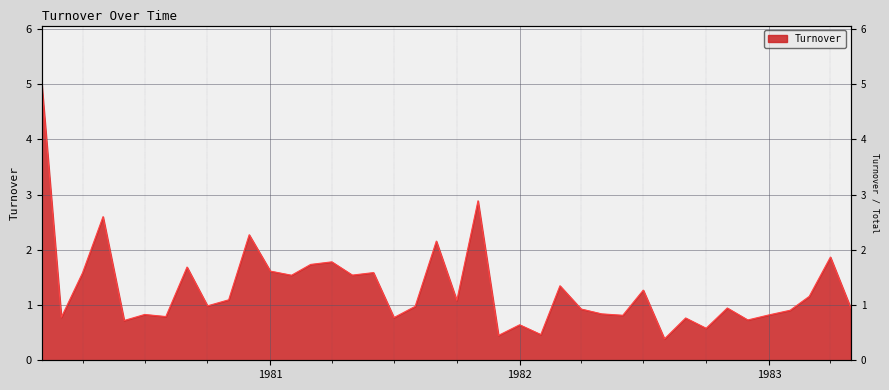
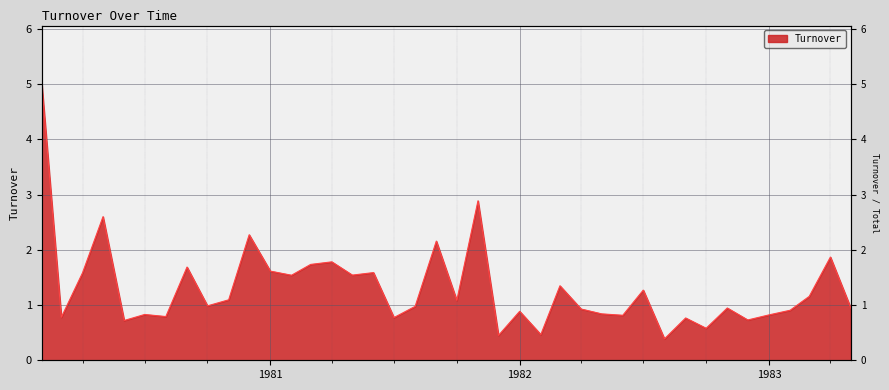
  {
    "1981": 1.6,
-   "1982": 0.6,
+   "1982": 0.9,
    "1983": 0.8
  }
